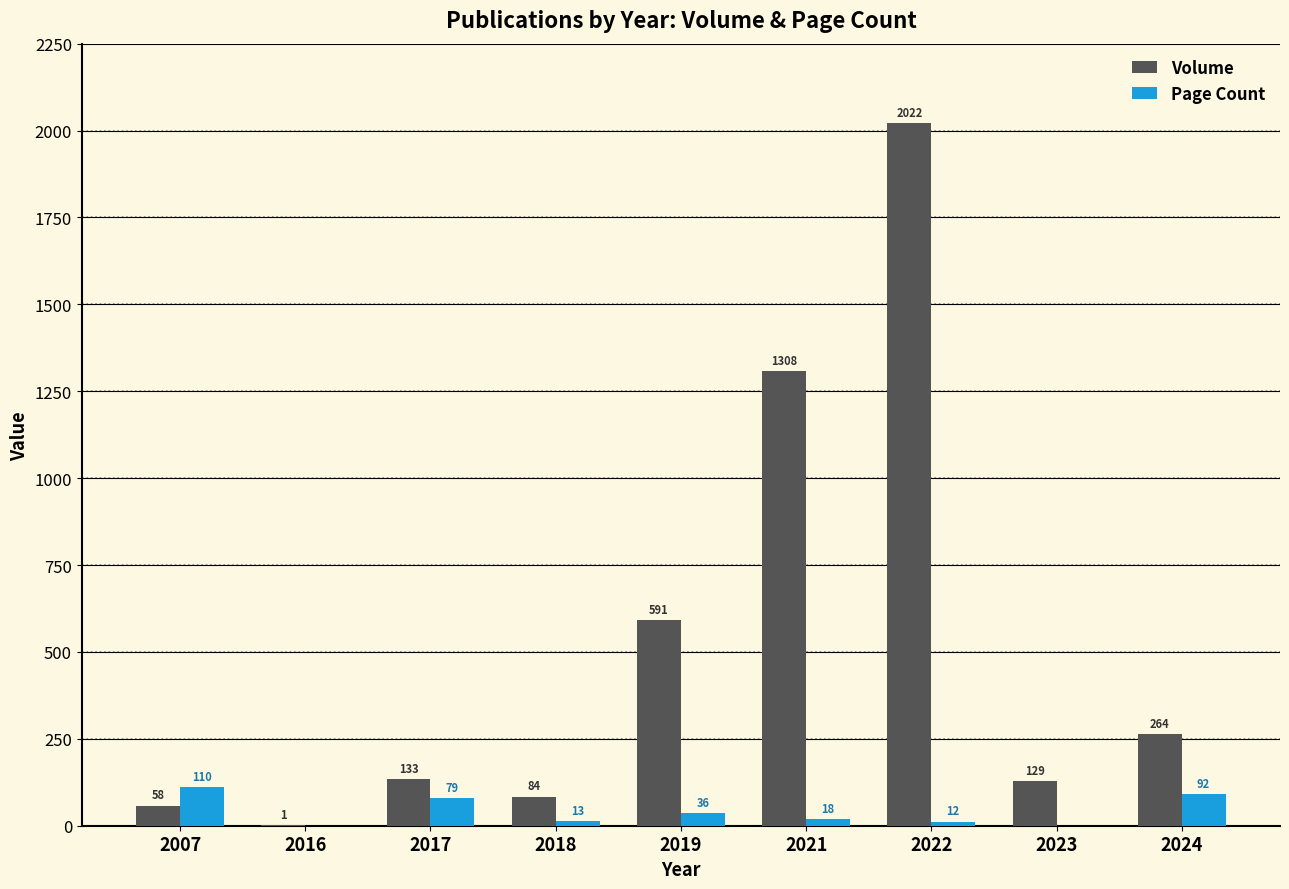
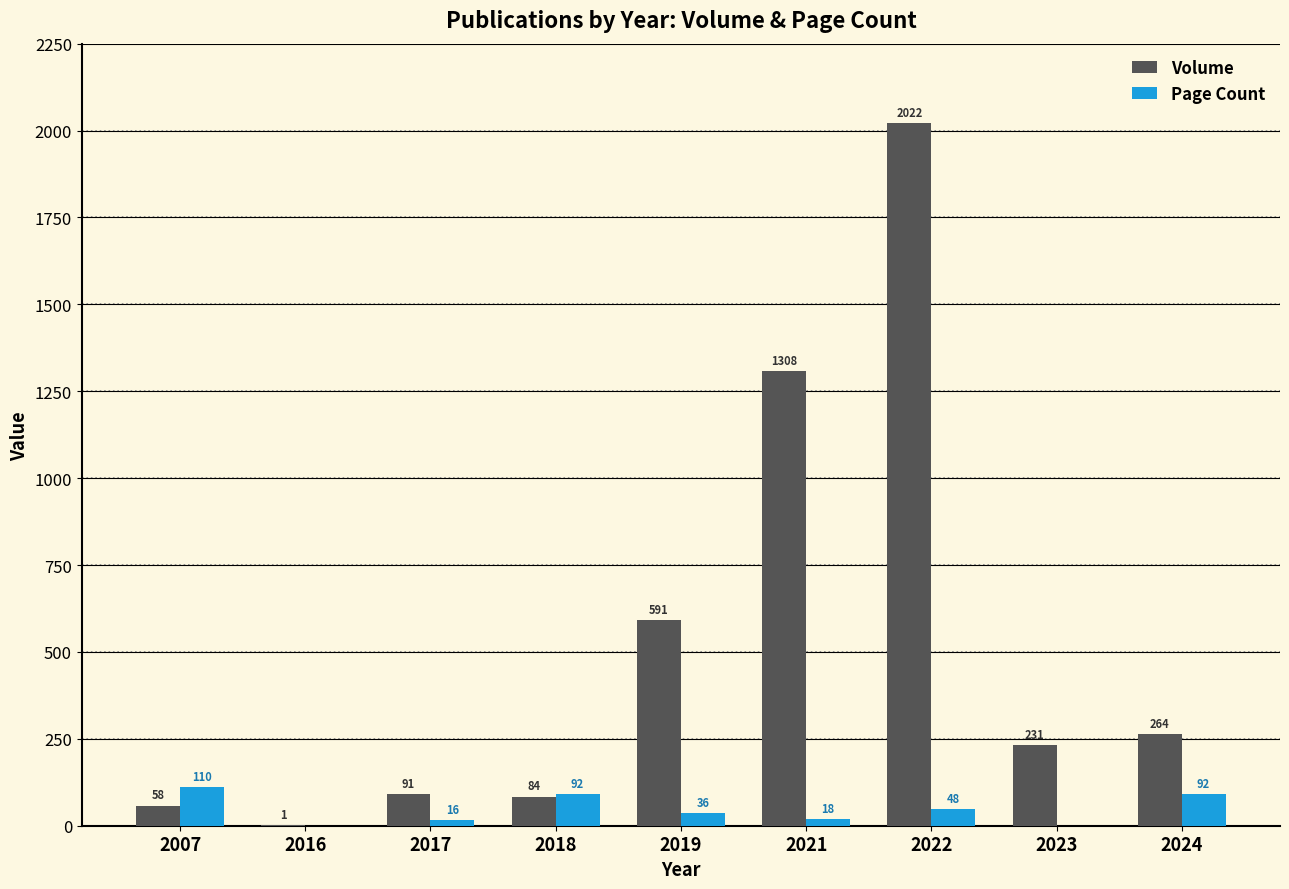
  {
    "Volume": {
      "2007": 58,
      "2016": 1,
-     "2017": 133,
+     "2017": 91,
      "2018": 84,
      "2019": 591,
      "2021": 1308,
      "2022": 2022,
-     "2023": 129,
+     "2023": 231,
      "2024": 264
    },
    "Page Count": {
      "2007": 110,
-     "2017": 79,
-     "2018": 13,
+     "2017": 16,
+     "2018": 92,
      "2019": 36,
      "2021": 18,
-     "2022": 12,
+     "2022": 48,
      "2024": 92
    }
  }
